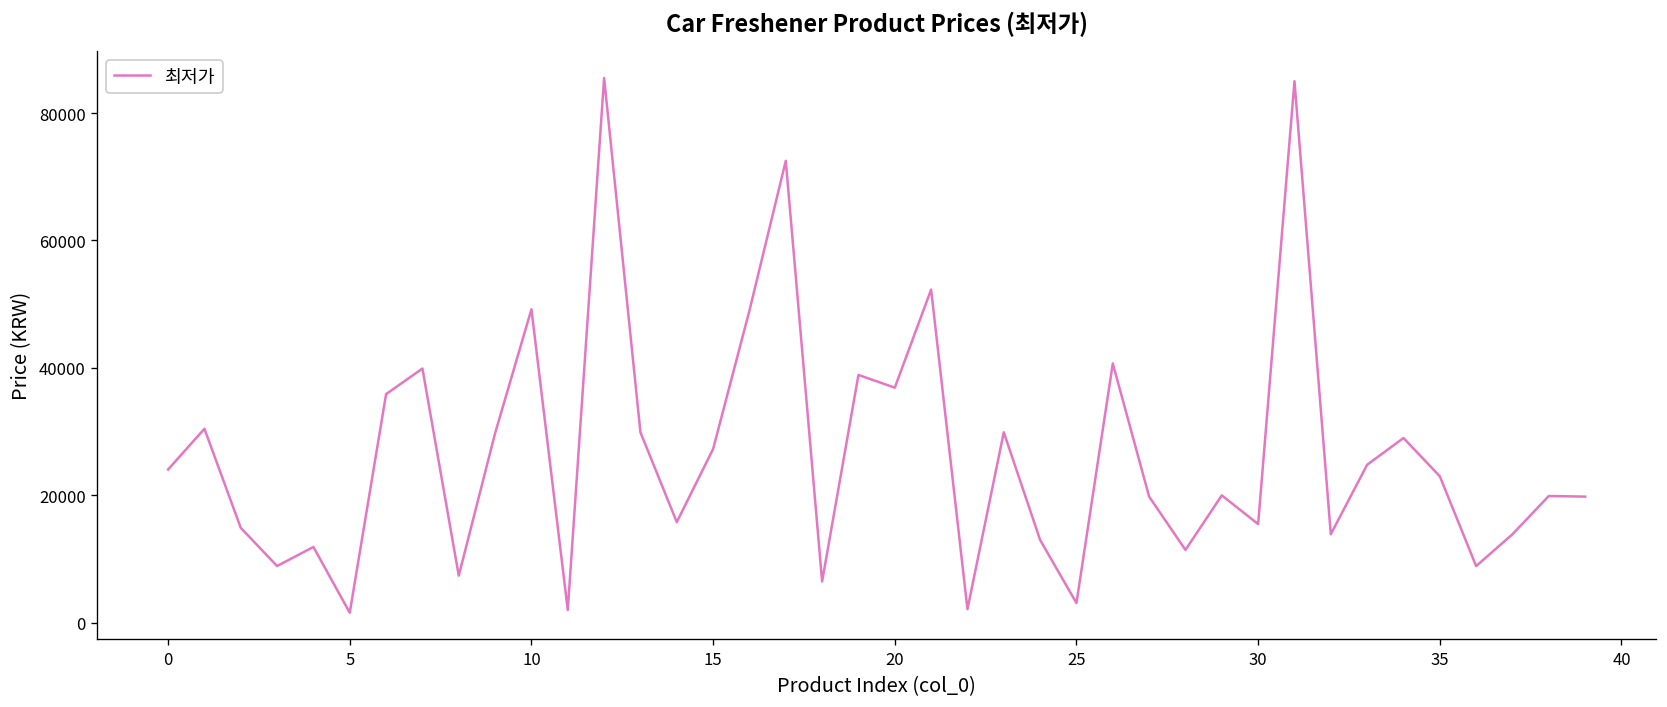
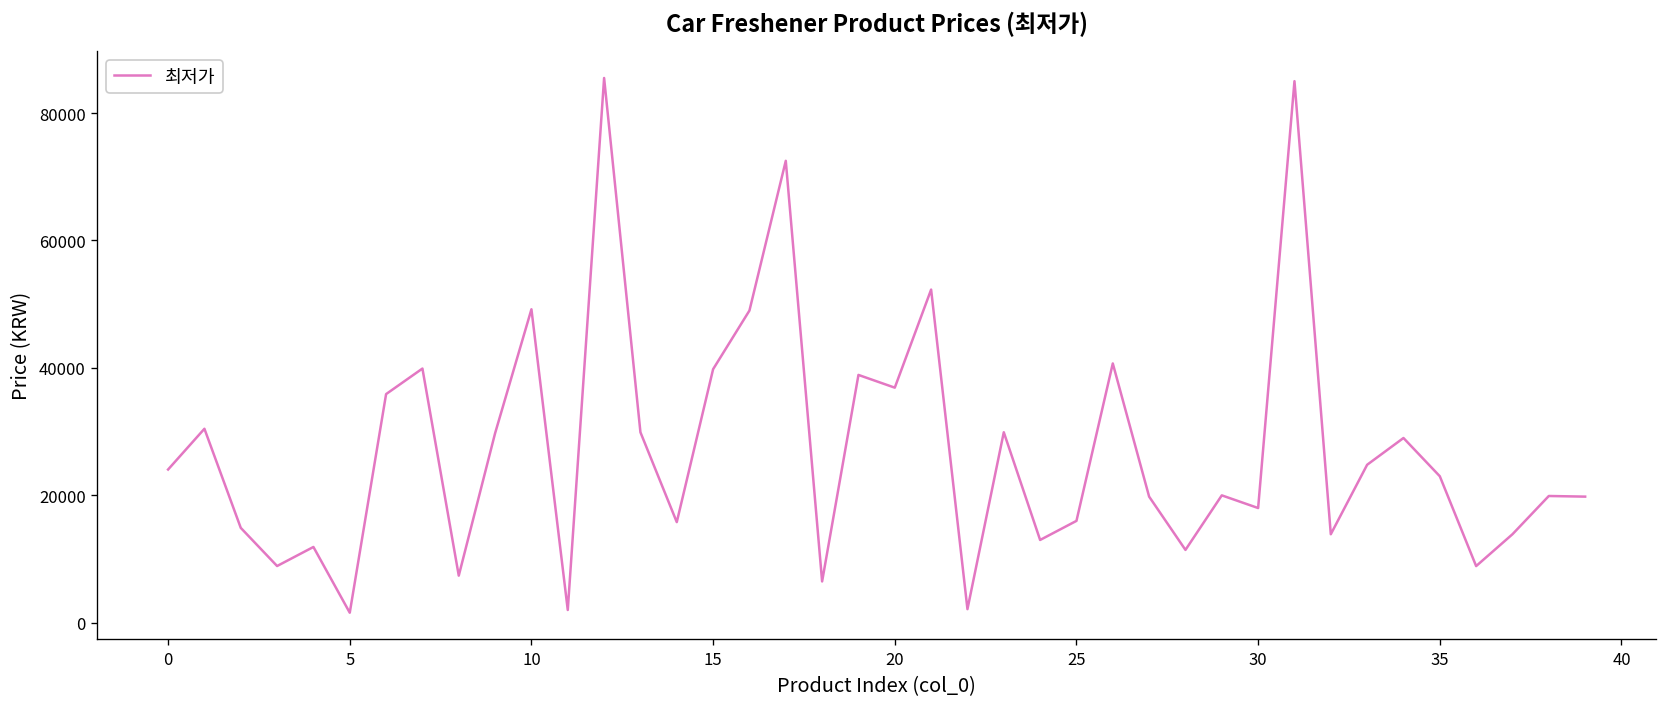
  {
    "0": 24000,
    "5": 2000,
    "10": 49000,
-   "15": 27000,
+   "15": 40000,
    "20": 37000,
-   "25": 3000,
-   "30": 15000,
+   "25": 16000,
+   "30": 18000,
    "35": 23000
  }
